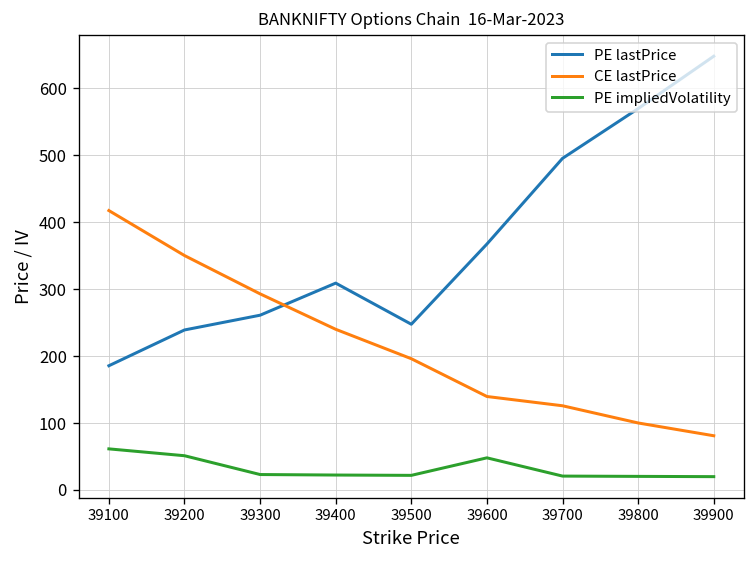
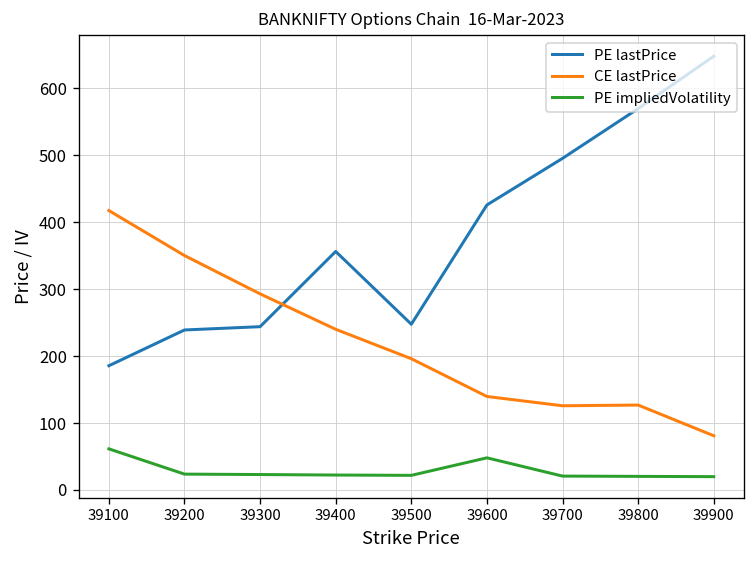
  {
    "PE lastPrice": {
      "39100": 190,
      "39200": 240,
-     "39300": 260,
-     "39400": 310,
+     "39300": 240,
+     "39400": 360,
      "39500": 250,
-     "39600": 370,
+     "39600": 430,
      "39700": 500
    },
    "CE lastPrice": {
      "39100": 420,
      "39200": 350,
      "39300": 290,
      "39400": 240,
      "39500": 200,
      "39600": 140,
      "39700": 130,
-     "39800": 100,
+     "39800": 130,
      "39900": 80
    },
    "PE impliedVolatility": {
      "39100": 60,
-     "39200": 50,
+     "39200": 20,
      "39300": 20,
      "39400": 20,
      "39500": 20,
      "39600": 50,
      "39700": 20,
      "39800": 20,
      "39900": 20
    }
  }
